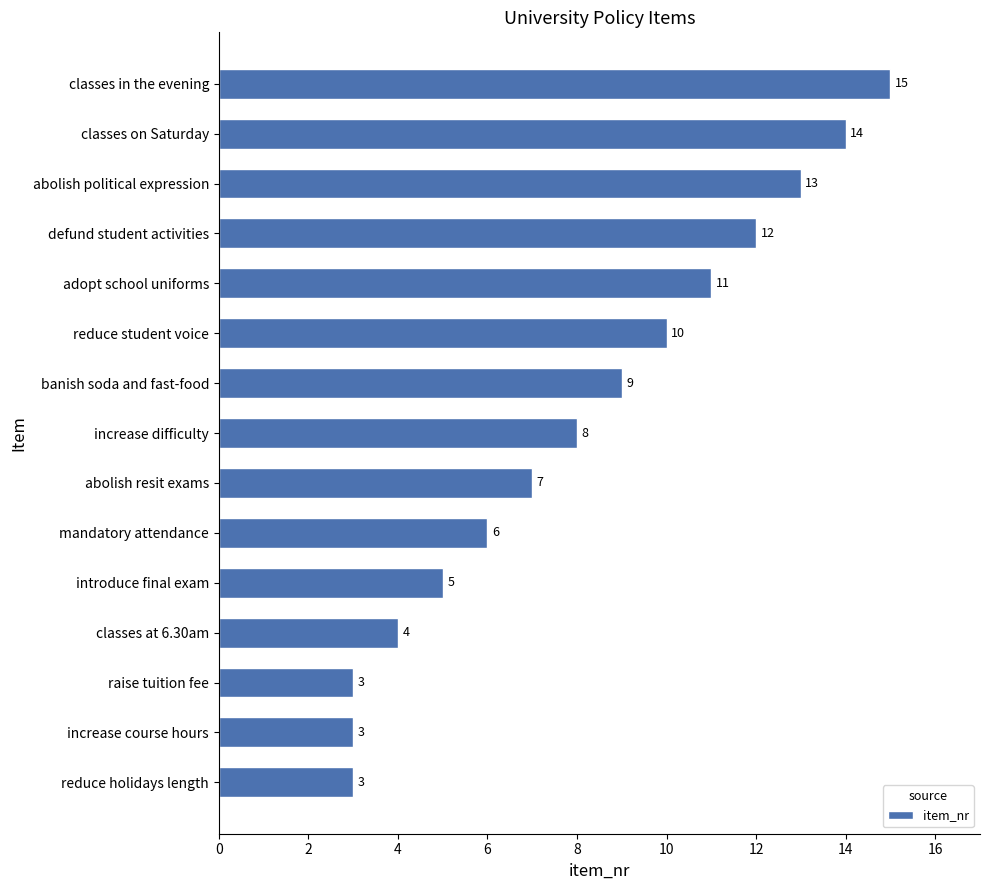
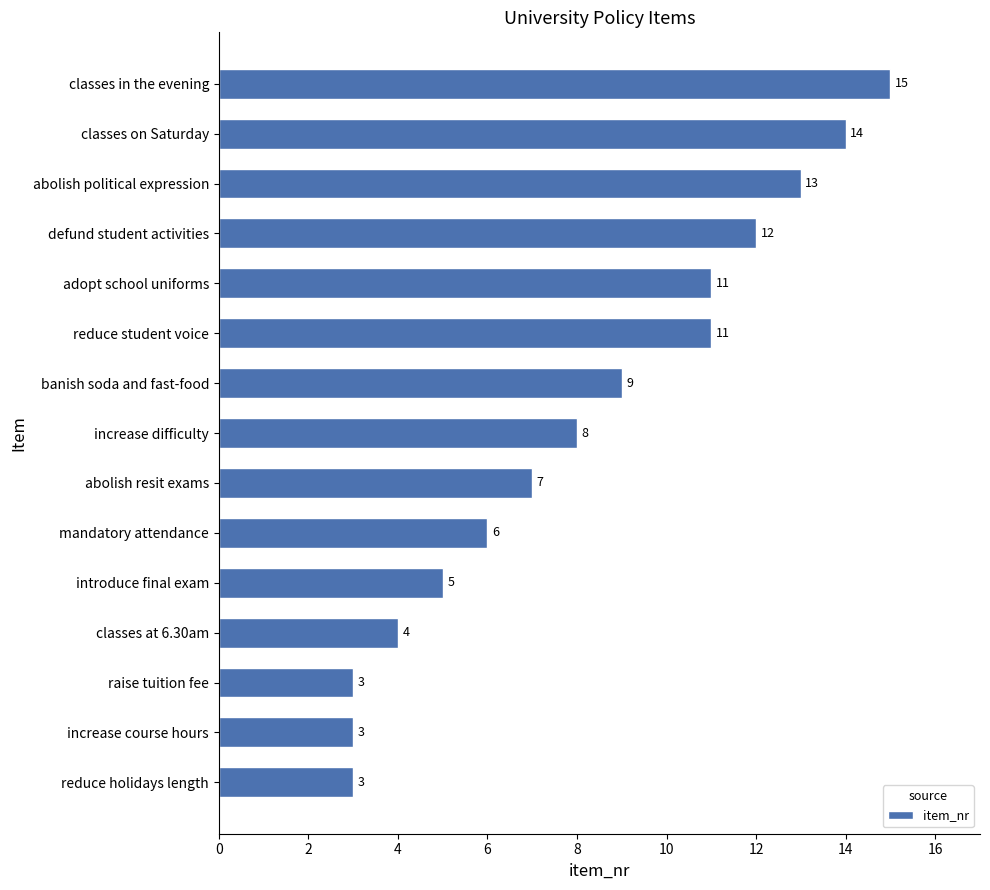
  {
    "classes in the evening": 15,
    "classes on Saturday": 14,
    "abolish political expression": 13,
    "defund student activities": 12,
    "adopt school uniforms": 11,
-   "reduce student voice": 10,
+   "reduce student voice": 11,
    "banish soda and fast-food": 9,
    "increase difficulty": 8,
    "abolish resit exams": 7,
    "mandatory attendance": 6,
    "introduce final exam": 5,
    "classes at 6.30am": 4,
    "raise tuition fee": 3,
    "increase course hours": 3,
    "reduce holidays length": 3
  }
